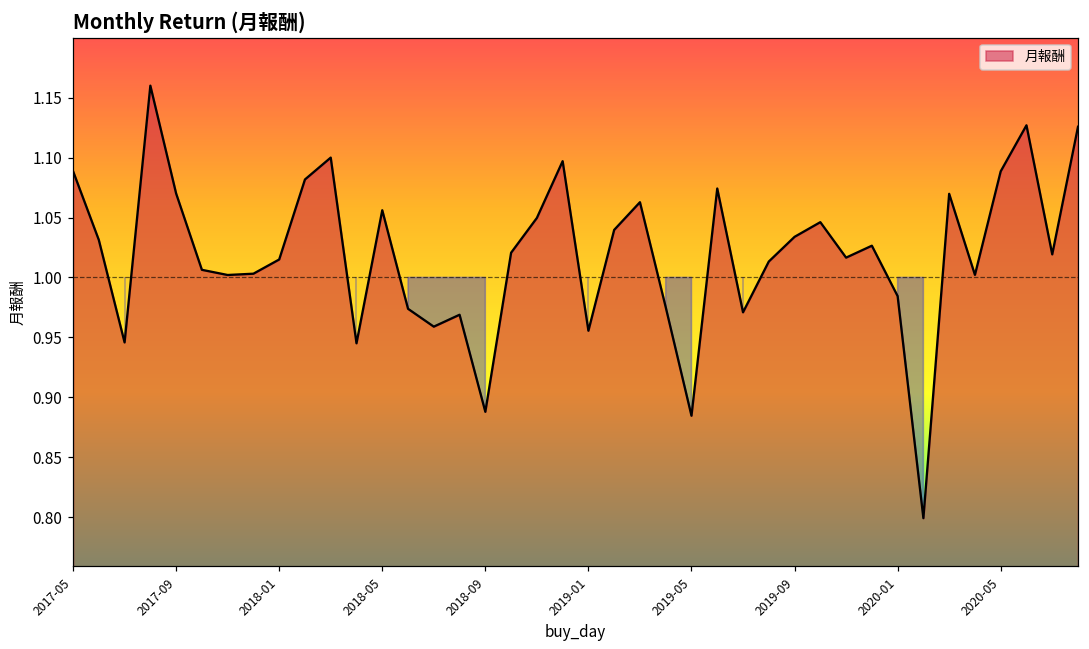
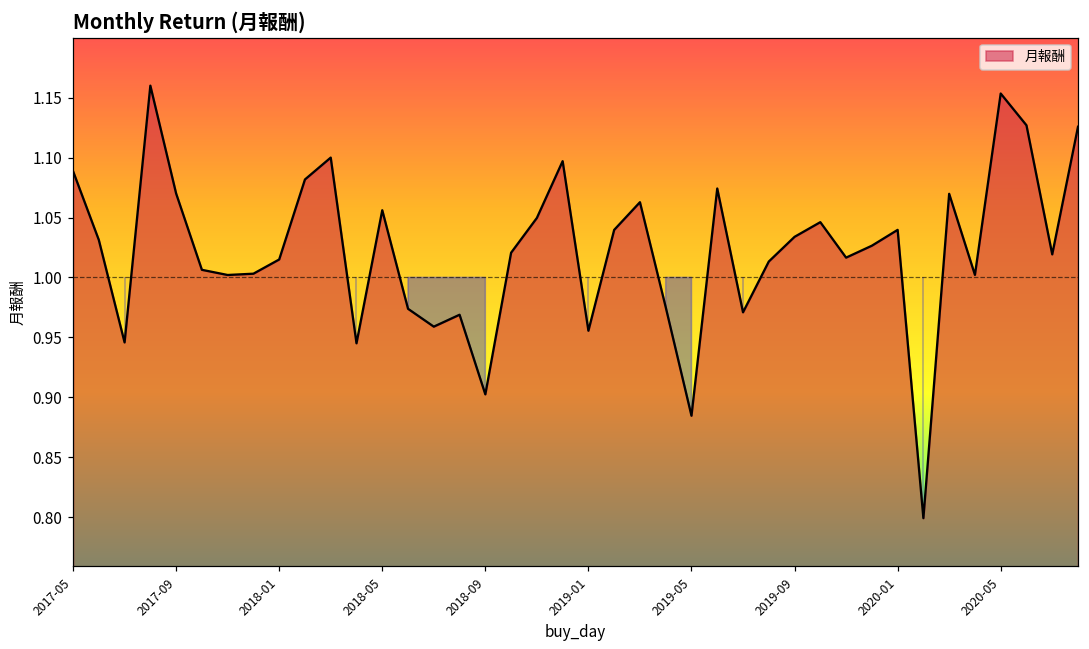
  {
    "2017-05": 1.089,
    "2017-09": 1.070,
    "2018-01": 1.015,
    "2018-05": 1.056,
-   "2018-09": 0.888,
+   "2018-09": 0.902,
    "2019-01": 0.956,
    "2019-05": 0.885,
    "2019-09": 1.034,
-   "2020-01": 0.984,
-   "2020-05": 1.089
+   "2020-01": 1.040,
+   "2020-05": 1.153
  }
